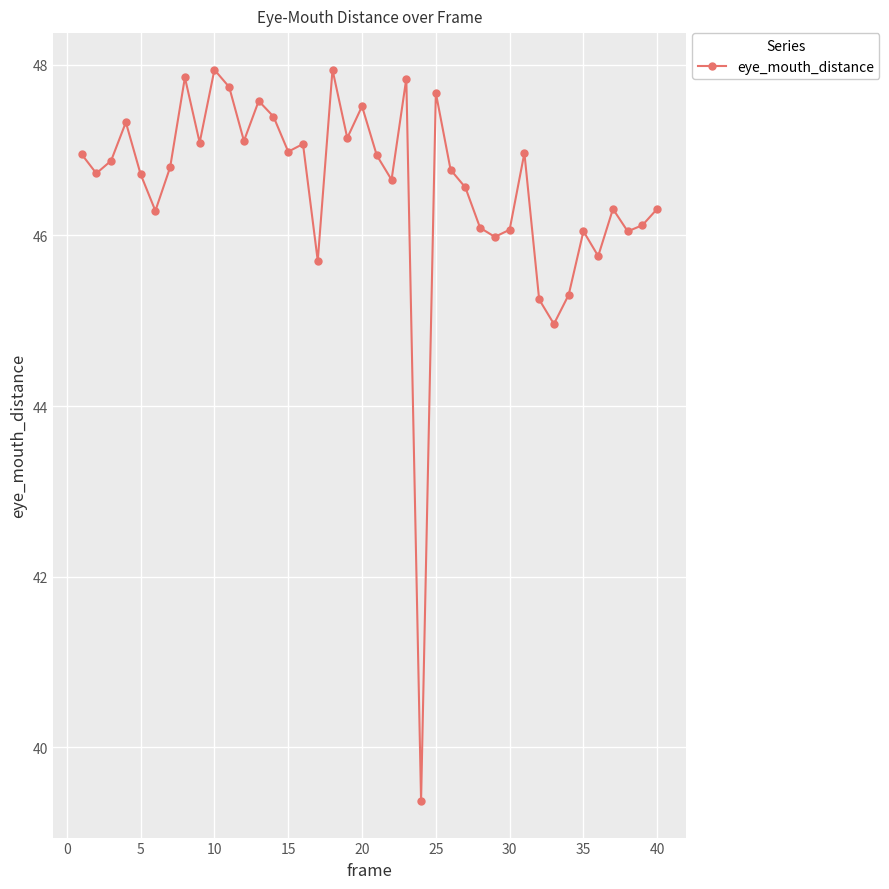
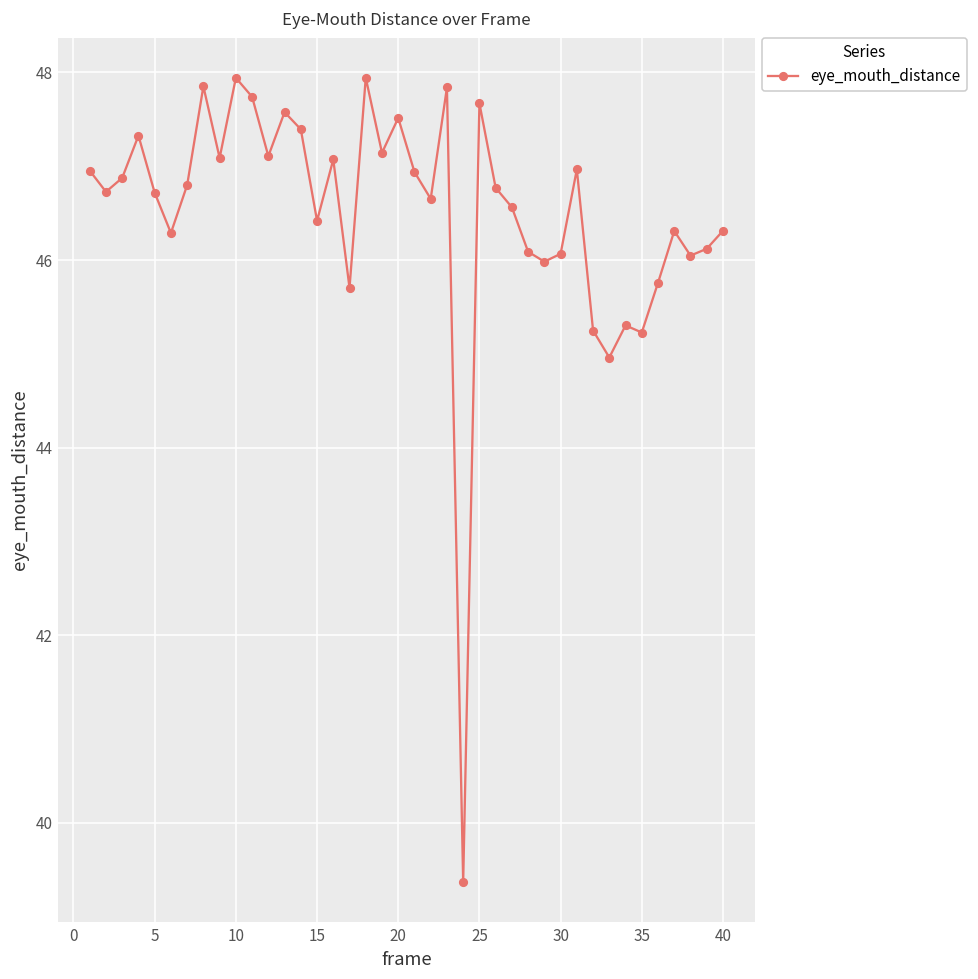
  {
    "5": 46.7,
    "10": 47.9,
-   "15": 47.0,
+   "15": 46.4,
    "20": 47.5,
    "25": 47.7,
    "30": 46.1,
-   "35": 46.0,
+   "35": 45.2,
    "40": 46.3
  }
